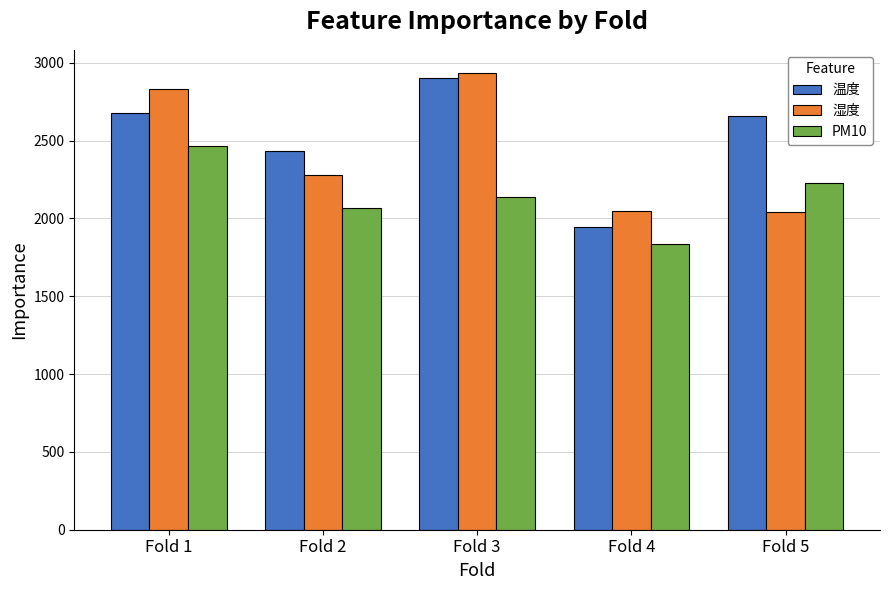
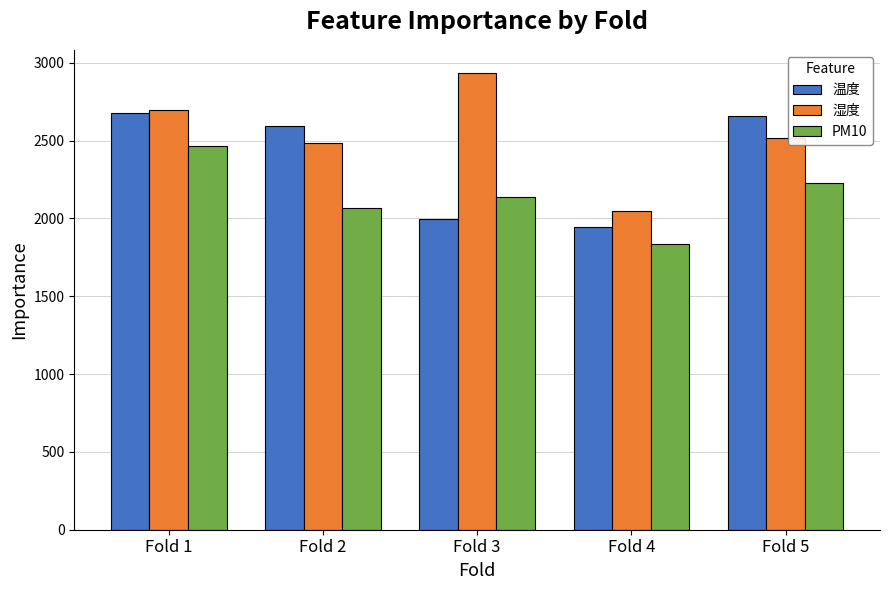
  {
    "温度": {
      "Fold 1": 2680,
-     "Fold 2": 2440,
-     "Fold 3": 2900,
+     "Fold 2": 2600,
+     "Fold 3": 2000,
      "Fold 4": 1940,
      "Fold 5": 2660
    },
    "湿度": {
-     "Fold 1": 2830,
-     "Fold 2": 2280,
+     "Fold 1": 2700,
+     "Fold 2": 2490,
      "Fold 3": 2940,
      "Fold 4": 2050,
-     "Fold 5": 2040
+     "Fold 5": 2520
    },
    "PM10": {
      "Fold 1": 2470,
      "Fold 2": 2070,
      "Fold 3": 2140,
      "Fold 4": 1840,
      "Fold 5": 2230
    }
  }
